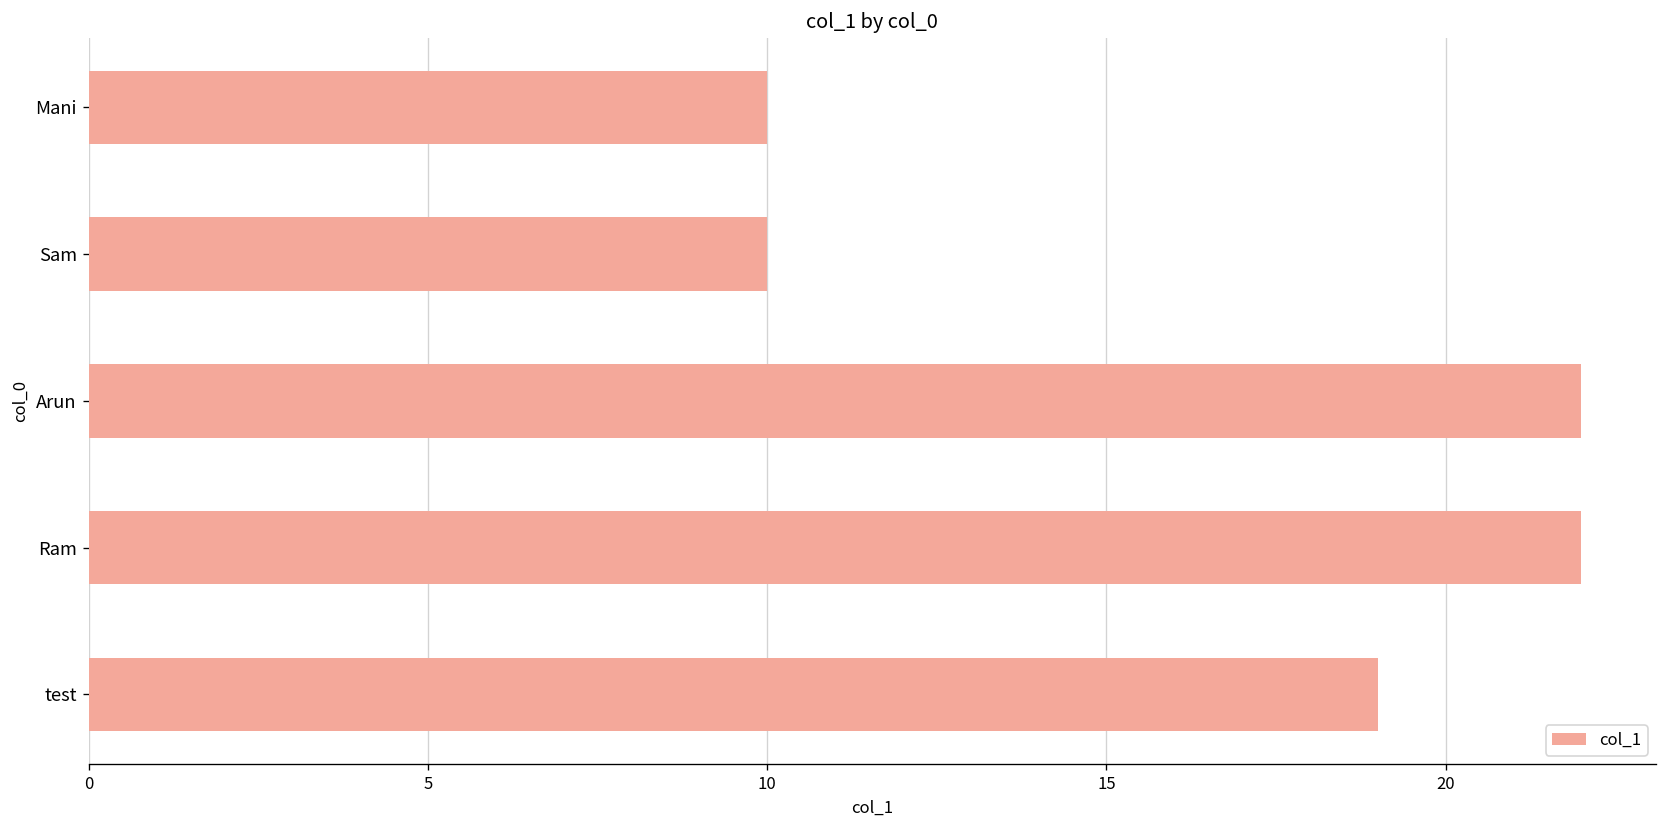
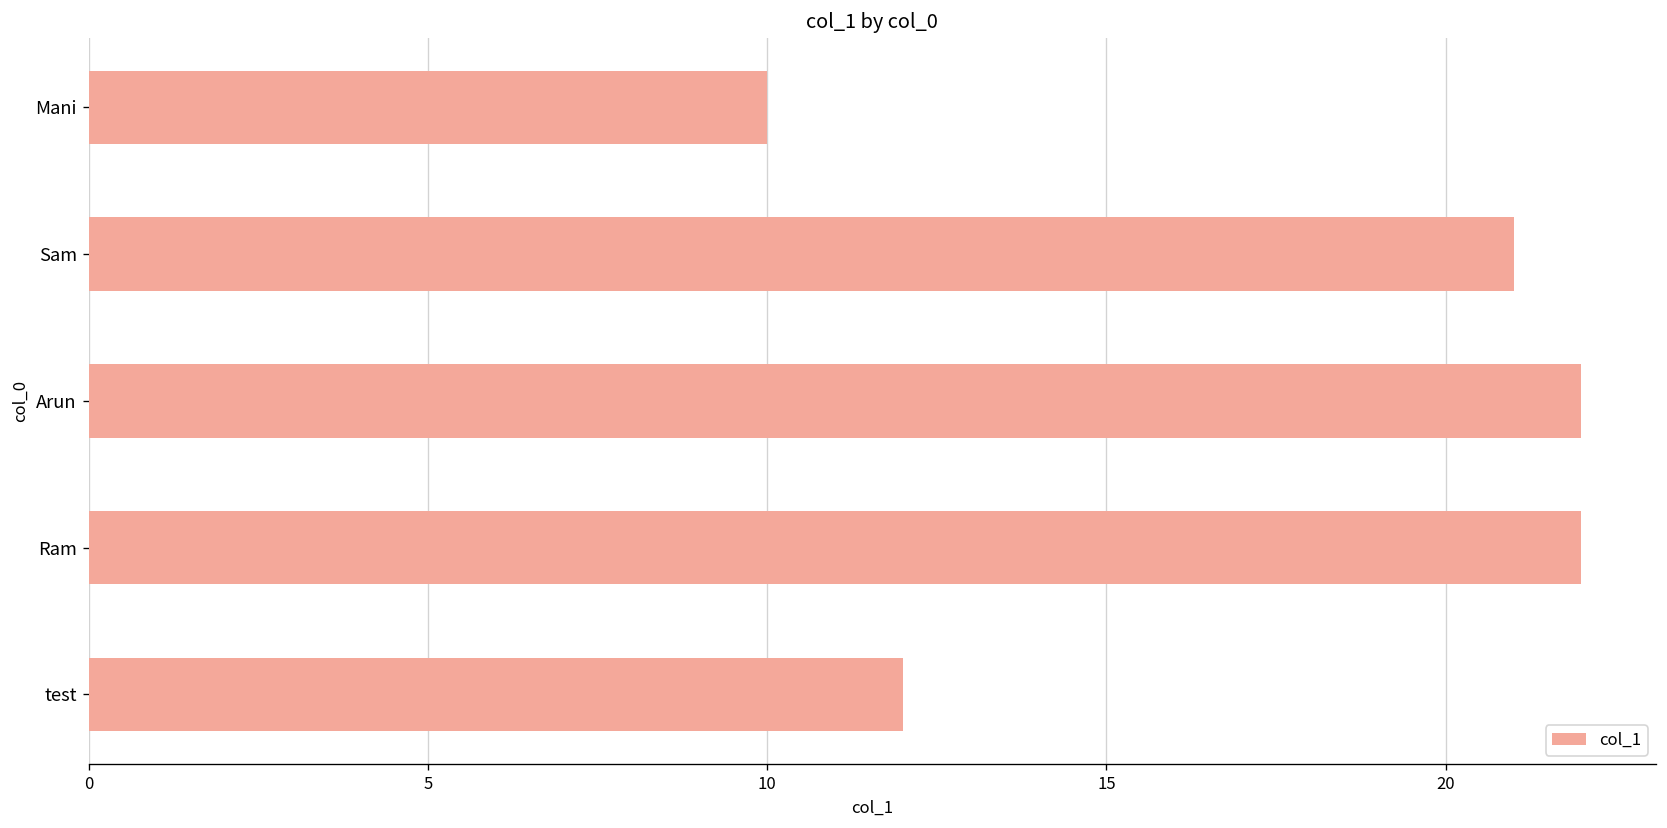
  {
    "Mani": 10,
-   "Sam": 10,
+   "Sam": 21,
    "Arun": 22,
    "Ram": 22,
-   "test": 19
+   "test": 12
  }
